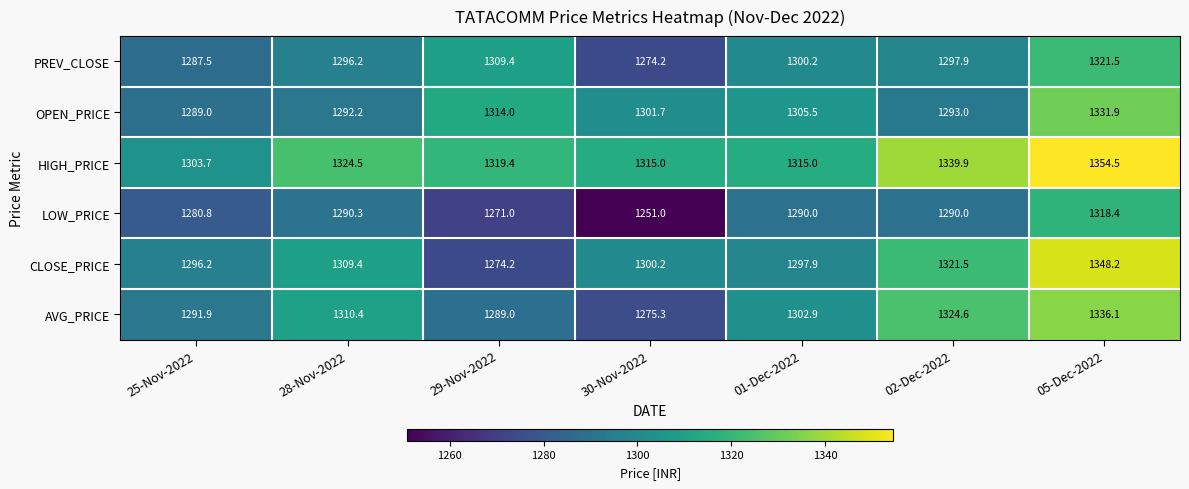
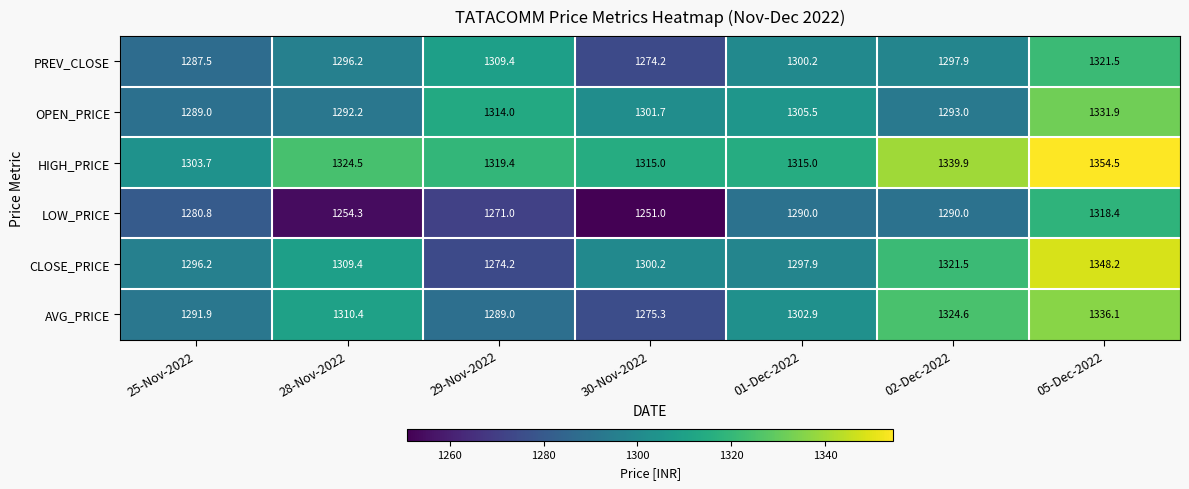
  {
    "PREV_CLOSE": {
      "25-Nov-2022": 1287.5,
      "28-Nov-2022": 1296.2,
      "29-Nov-2022": 1309.4,
      "30-Nov-2022": 1274.2,
      "01-Dec-2022": 1300.2,
      "02-Dec-2022": 1297.9,
      "05-Dec-2022": 1321.5
    },
    "OPEN_PRICE": {
      "25-Nov-2022": 1289.0,
      "28-Nov-2022": 1292.2,
      "29-Nov-2022": 1314.0,
      "30-Nov-2022": 1301.7,
      "01-Dec-2022": 1305.5,
      "02-Dec-2022": 1293.0,
      "05-Dec-2022": 1331.9
    },
    "HIGH_PRICE": {
      "25-Nov-2022": 1303.7,
      "28-Nov-2022": 1324.5,
      "29-Nov-2022": 1319.4,
      "30-Nov-2022": 1315.0,
      "01-Dec-2022": 1315.0,
      "02-Dec-2022": 1339.9,
      "05-Dec-2022": 1354.5
    },
    "LOW_PRICE": {
      "25-Nov-2022": 1280.8,
-     "28-Nov-2022": 1290.3,
+     "28-Nov-2022": 1254.3,
      "29-Nov-2022": 1271.0,
      "30-Nov-2022": 1251.0,
      "01-Dec-2022": 1290.0,
      "02-Dec-2022": 1290.0,
      "05-Dec-2022": 1318.4
    },
    "CLOSE_PRICE": {
      "25-Nov-2022": 1296.2,
      "28-Nov-2022": 1309.4,
      "29-Nov-2022": 1274.2,
      "30-Nov-2022": 1300.2,
      "01-Dec-2022": 1297.9,
      "02-Dec-2022": 1321.5,
      "05-Dec-2022": 1348.2
    },
    "AVG_PRICE": {
      "25-Nov-2022": 1291.9,
      "28-Nov-2022": 1310.4,
      "29-Nov-2022": 1289.0,
      "30-Nov-2022": 1275.3,
      "01-Dec-2022": 1302.9,
      "02-Dec-2022": 1324.6,
      "05-Dec-2022": 1336.1
    }
  }
